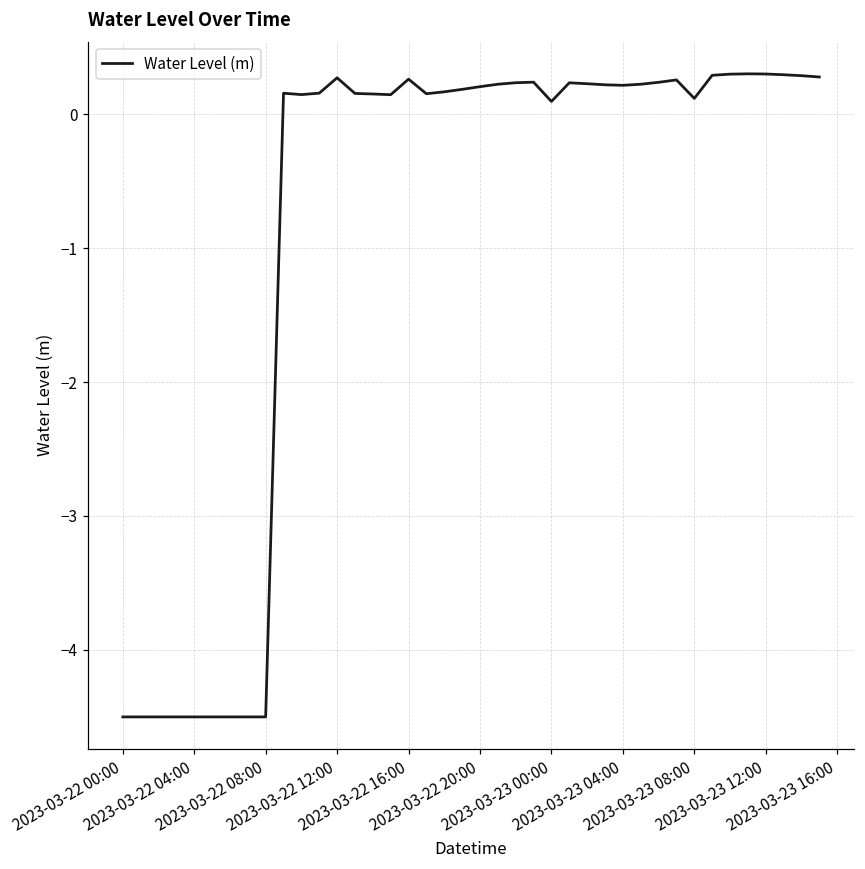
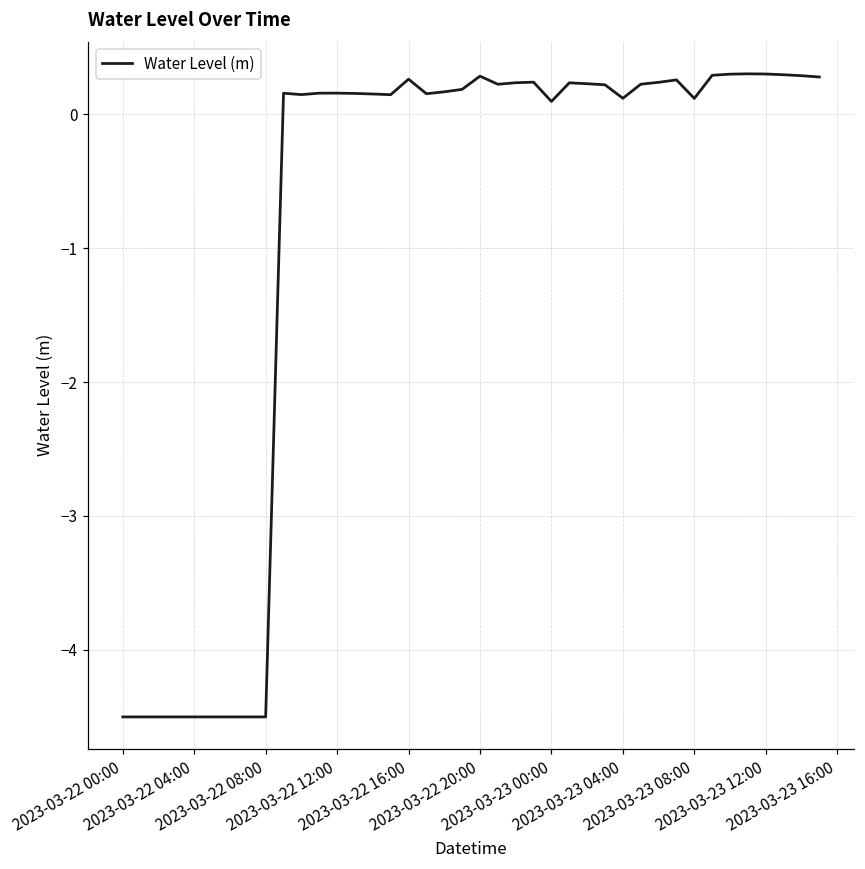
  {
    "2023-03-22 00:00": -4.50,
    "2023-03-22 04:00": -4.50,
    "2023-03-22 08:00": -4.50,
-   "2023-03-22 12:00": 0.27,
+   "2023-03-22 12:00": 0.16,
    "2023-03-22 16:00": 0.26,
-   "2023-03-22 20:00": 0.21,
+   "2023-03-22 20:00": 0.29,
    "2023-03-23 00:00": 0.10,
-   "2023-03-23 04:00": 0.22,
+   "2023-03-23 04:00": 0.12,
    "2023-03-23 08:00": 0.12,
    "2023-03-23 12:00": 0.30
  }
